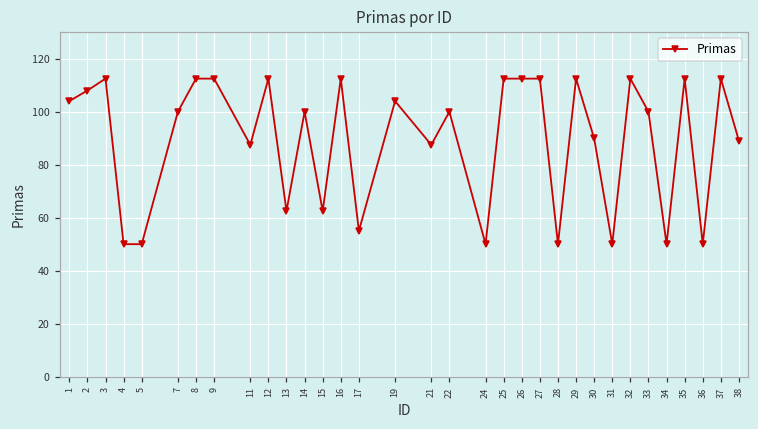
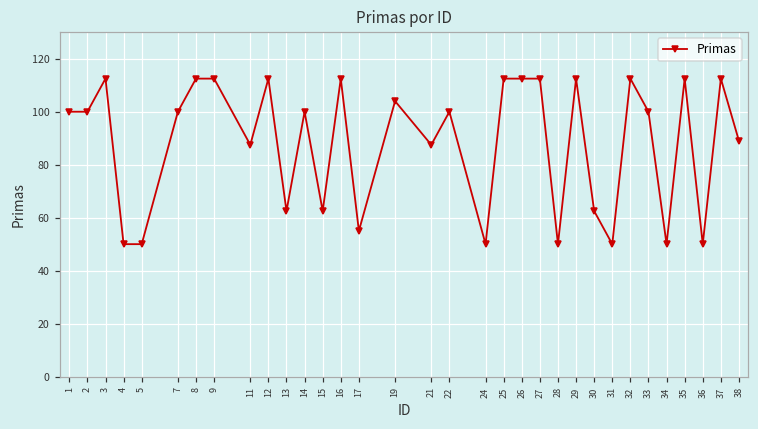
  {
-   "1": 104,
-   "2": 108,
+   "1": 100,
+   "2": 100,
    "3": 113,
    "4": 50,
    "5": 50,
    "7": 100,
    "8": 113,
    "9": 113,
    "11": 88,
    "12": 113,
    "13": 63,
    "14": 100,
    "15": 63,
    "16": 113,
    "17": 55,
    "19": 104,
    "21": 88,
    "22": 100,
    "24": 50,
    "25": 113,
    "26": 113,
    "27": 113,
    "28": 50,
    "29": 113,
-   "30": 90,
+   "30": 63,
    "31": 50,
    "32": 113,
    "33": 100,
    "34": 50,
    "35": 113,
    "36": 50,
    "37": 113,
    "38": 89
  }
